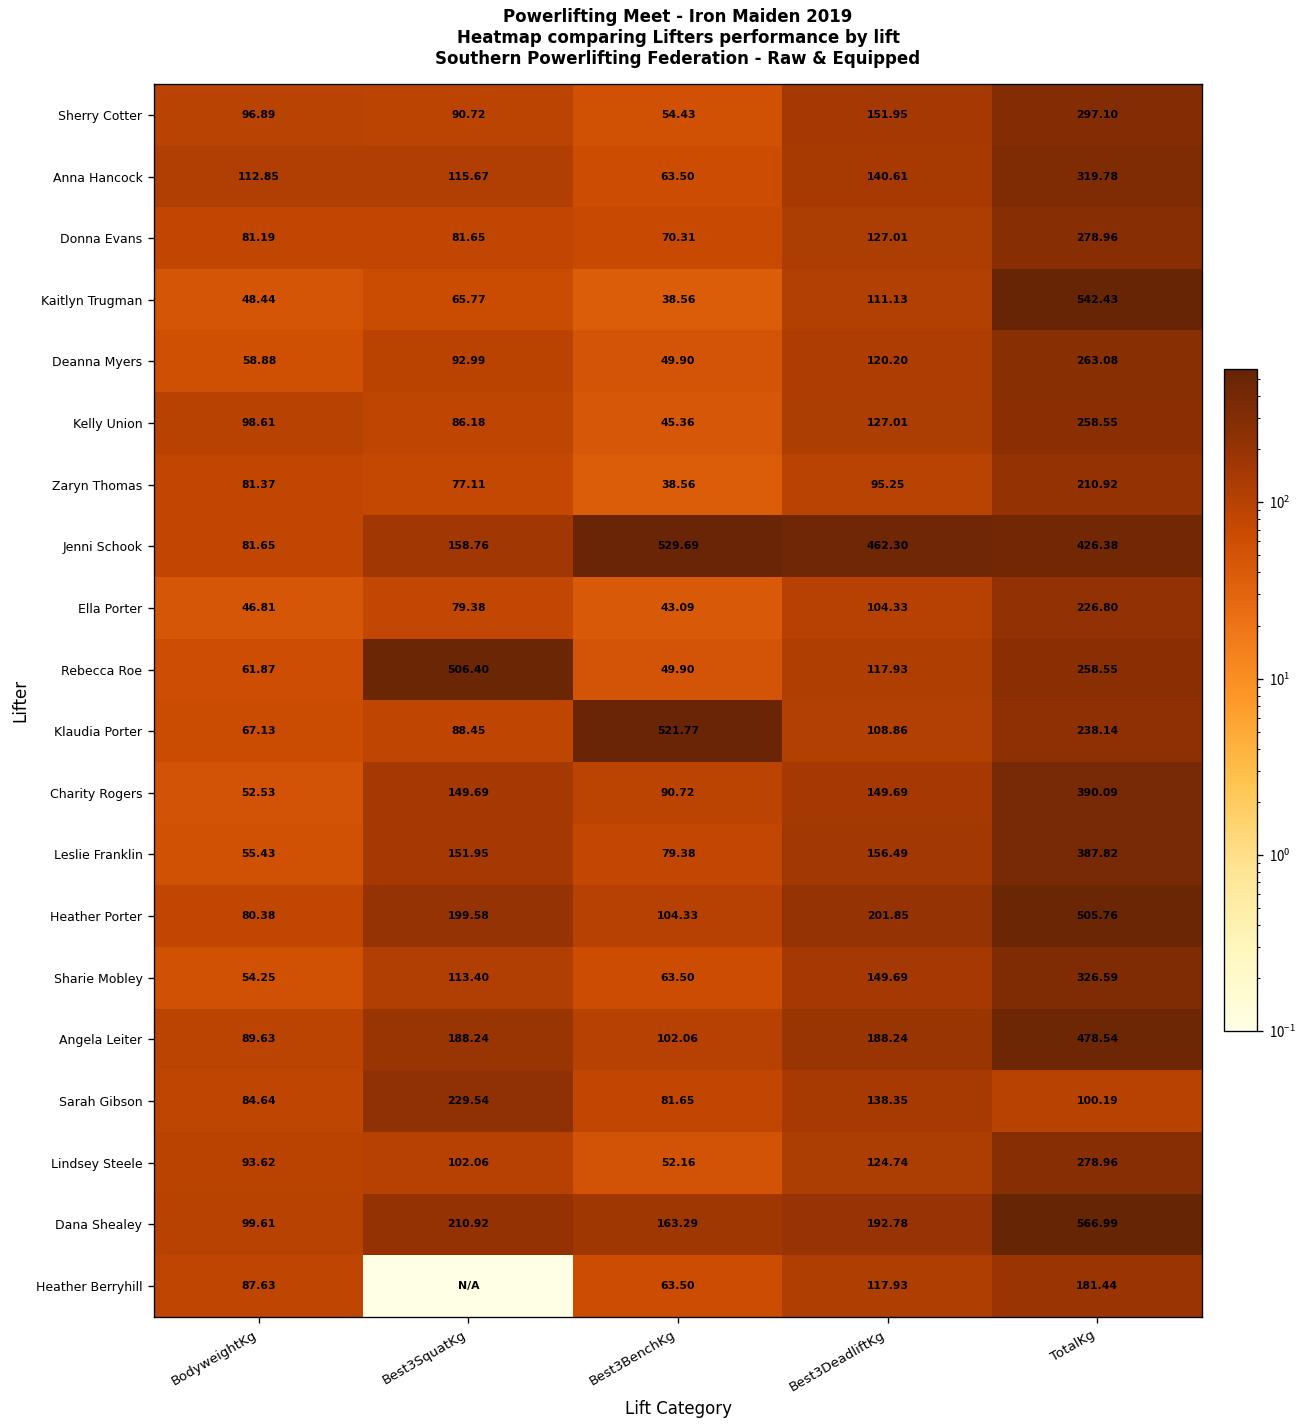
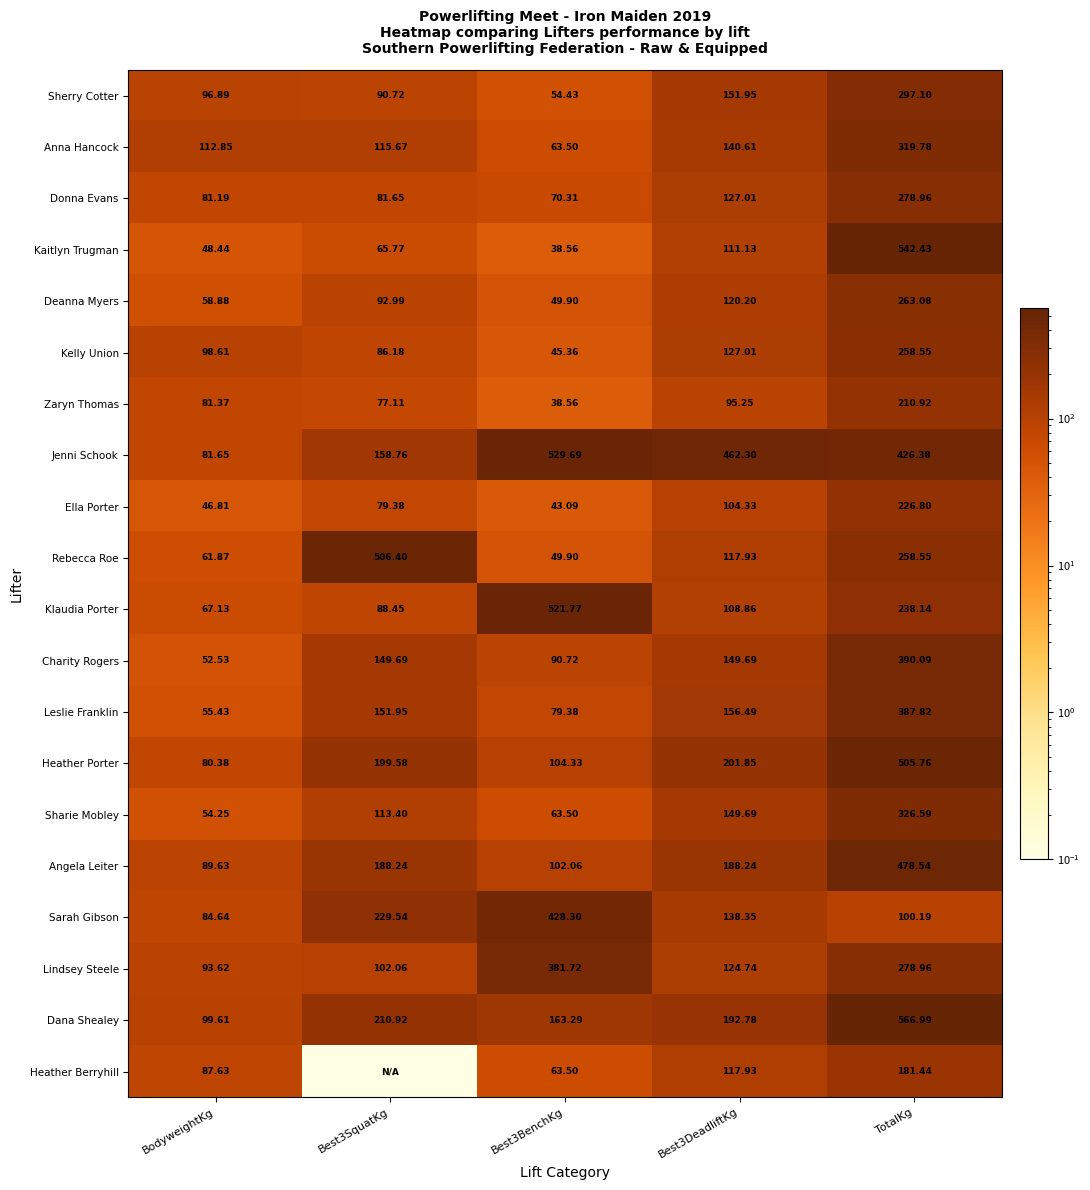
  {
    "Sherry Cotter": {
      "BodyweightKg": 96.89,
      "Best3SquatKg": 90.72,
      "Best3BenchKg": 54.43,
      "Best3DeadliftKg": 151.95,
      "TotalKg": 297.10
    },
    "Anna Hancock": {
      "BodyweightKg": 112.85,
      "Best3SquatKg": 115.67,
      "Best3BenchKg": 63.50,
      "Best3DeadliftKg": 140.61,
      "TotalKg": 319.78
    },
    "Donna Evans": {
      "BodyweightKg": 81.19,
      "Best3SquatKg": 81.65,
      "Best3BenchKg": 70.31,
      "Best3DeadliftKg": 127.01,
      "TotalKg": 278.96
    },
    "Kaitlyn Trugman": {
      "BodyweightKg": 48.44,
      "Best3SquatKg": 65.77,
      "Best3BenchKg": 38.56,
      "Best3DeadliftKg": 111.13,
      "TotalKg": 542.43
    },
    "Deanna Myers": {
      "BodyweightKg": 58.88,
      "Best3SquatKg": 92.99,
      "Best3BenchKg": 49.90,
      "Best3DeadliftKg": 120.20,
      "TotalKg": 263.08
    },
    "Kelly Union": {
      "BodyweightKg": 98.61,
      "Best3SquatKg": 86.18,
      "Best3BenchKg": 45.36,
      "Best3DeadliftKg": 127.01,
      "TotalKg": 258.55
    },
    "Zaryn Thomas": {
      "BodyweightKg": 81.37,
      "Best3SquatKg": 77.11,
      "Best3BenchKg": 38.56,
      "Best3DeadliftKg": 95.25,
      "TotalKg": 210.92
    },
    "Jenni Schook": {
      "BodyweightKg": 81.65,
      "Best3SquatKg": 158.76,
      "Best3BenchKg": 529.69,
      "Best3DeadliftKg": 462.30,
      "TotalKg": 426.38
    },
    "Ella Porter": {
      "BodyweightKg": 46.81,
      "Best3SquatKg": 79.38,
      "Best3BenchKg": 43.09,
      "Best3DeadliftKg": 104.33,
      "TotalKg": 226.80
    },
    "Rebecca Roe": {
      "BodyweightKg": 61.87,
      "Best3SquatKg": 506.40,
      "Best3BenchKg": 49.90,
      "Best3DeadliftKg": 117.93,
      "TotalKg": 258.55
    },
    "Klaudia Porter": {
      "BodyweightKg": 67.13,
      "Best3SquatKg": 88.45,
      "Best3BenchKg": 521.77,
      "Best3DeadliftKg": 108.86,
      "TotalKg": 238.14
    },
    "Charity Rogers": {
      "BodyweightKg": 52.53,
      "Best3SquatKg": 149.69,
      "Best3BenchKg": 90.72,
      "Best3DeadliftKg": 149.69,
      "TotalKg": 390.09
    },
    "Leslie Franklin": {
      "BodyweightKg": 55.43,
      "Best3SquatKg": 151.95,
      "Best3BenchKg": 79.38,
      "Best3DeadliftKg": 156.49,
      "TotalKg": 387.82
    },
    "Heather Porter": {
      "BodyweightKg": 80.38,
      "Best3SquatKg": 199.58,
      "Best3BenchKg": 104.33,
      "Best3DeadliftKg": 201.85,
      "TotalKg": 505.76
    },
    "Sharie Mobley": {
      "BodyweightKg": 54.25,
      "Best3SquatKg": 113.40,
      "Best3BenchKg": 63.50,
      "Best3DeadliftKg": 149.69,
      "TotalKg": 326.59
    },
    "Angela Leiter": {
      "BodyweightKg": 89.63,
      "Best3SquatKg": 188.24,
      "Best3BenchKg": 102.06,
      "Best3DeadliftKg": 188.24,
      "TotalKg": 478.54
    },
    "Sarah Gibson": {
      "BodyweightKg": 84.64,
      "Best3SquatKg": 229.54,
-     "Best3BenchKg": 81.65,
+     "Best3BenchKg": 428.30,
      "Best3DeadliftKg": 138.35,
      "TotalKg": 100.19
    },
    "Lindsey Steele": {
      "BodyweightKg": 93.62,
      "Best3SquatKg": 102.06,
-     "Best3BenchKg": 52.16,
+     "Best3BenchKg": 381.72,
      "Best3DeadliftKg": 124.74,
      "TotalKg": 278.96
    },
    "Dana Shealey": {
      "BodyweightKg": 99.61,
      "Best3SquatKg": 210.92,
      "Best3BenchKg": 163.29,
      "Best3DeadliftKg": 192.78,
      "TotalKg": 566.99
    },
    "Heather Berryhill": {
      "BodyweightKg": 87.63,
      "Best3BenchKg": 63.50,
      "Best3DeadliftKg": 117.93,
      "TotalKg": 181.44
    }
  }
